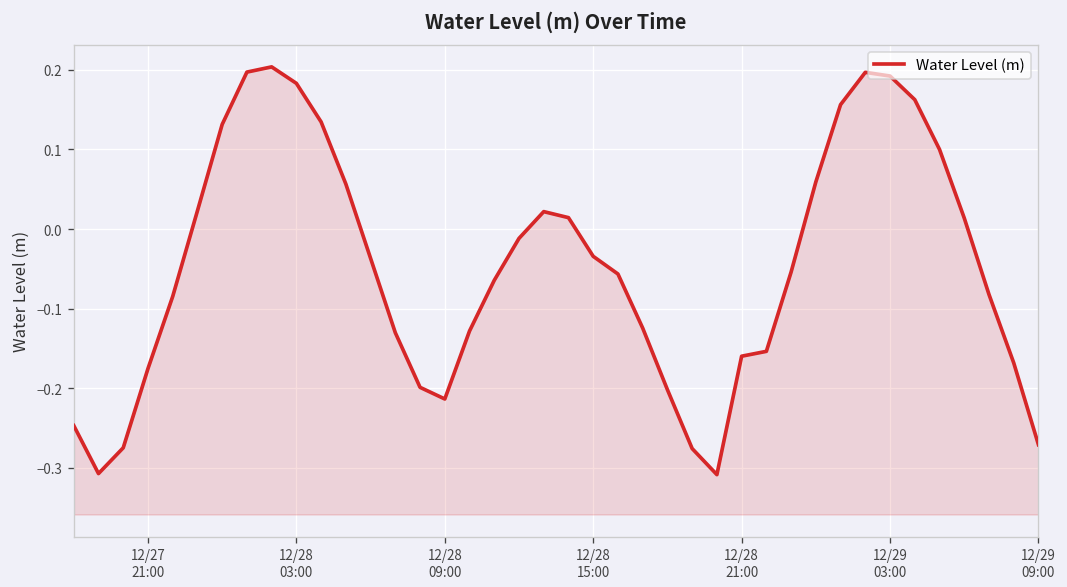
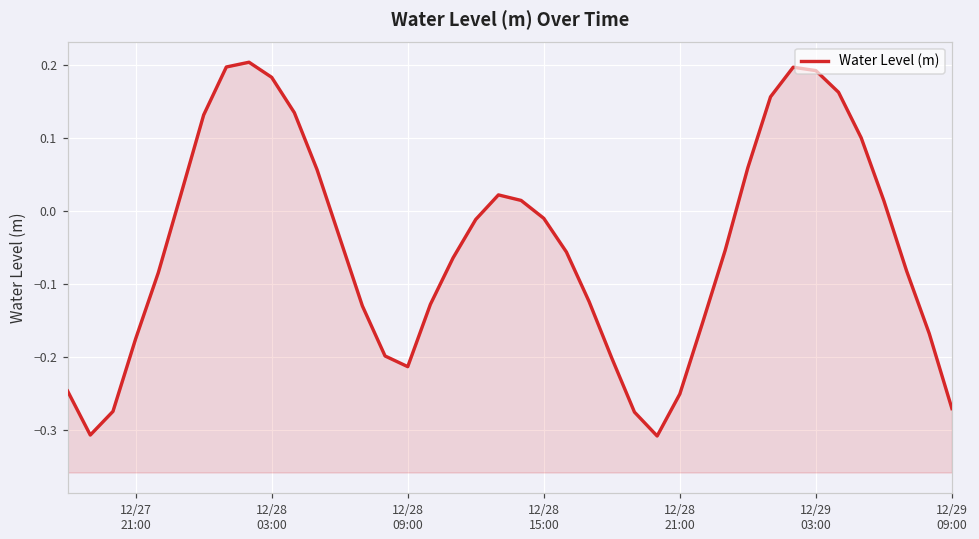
  {
    "12/27 21:00": -0.18,
    "12/28 03:00": 0.18,
    "12/28 09:00": -0.21,
-   "12/28 15:00": -0.03,
-   "12/28 21:00": -0.16,
+   "12/28 15:00": -0.01,
+   "12/28 21:00": -0.25,
    "12/29 09:00": -0.27
  }
